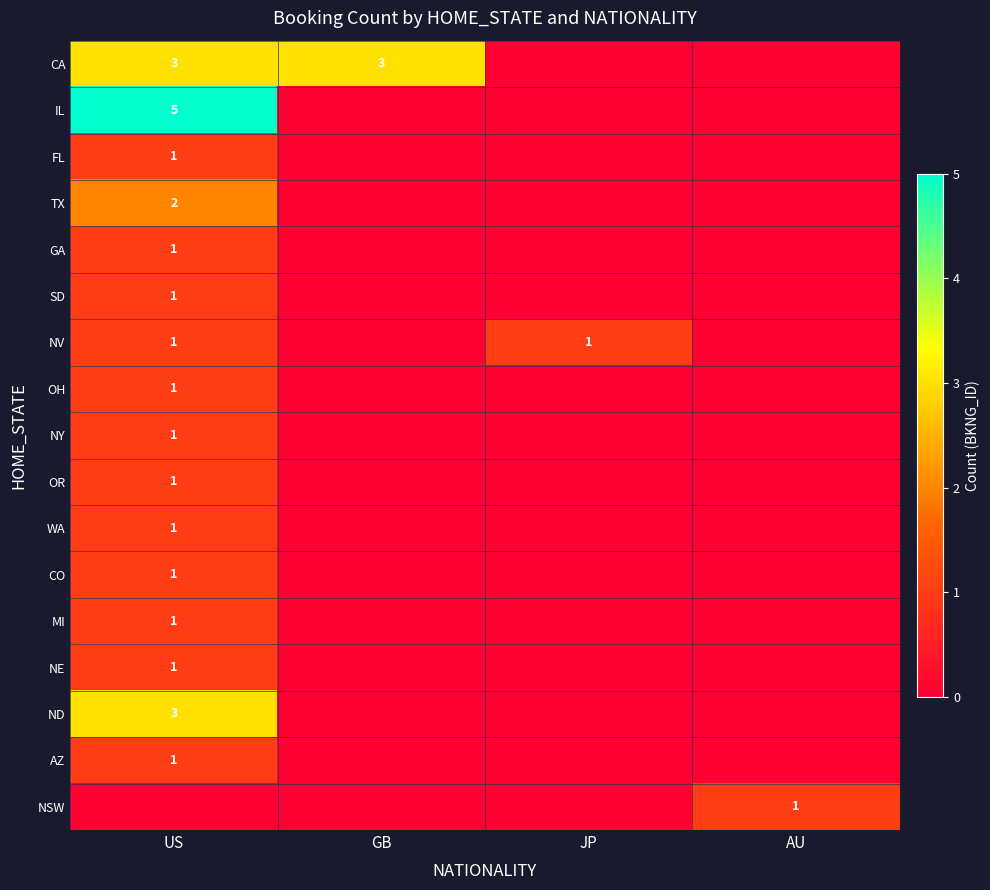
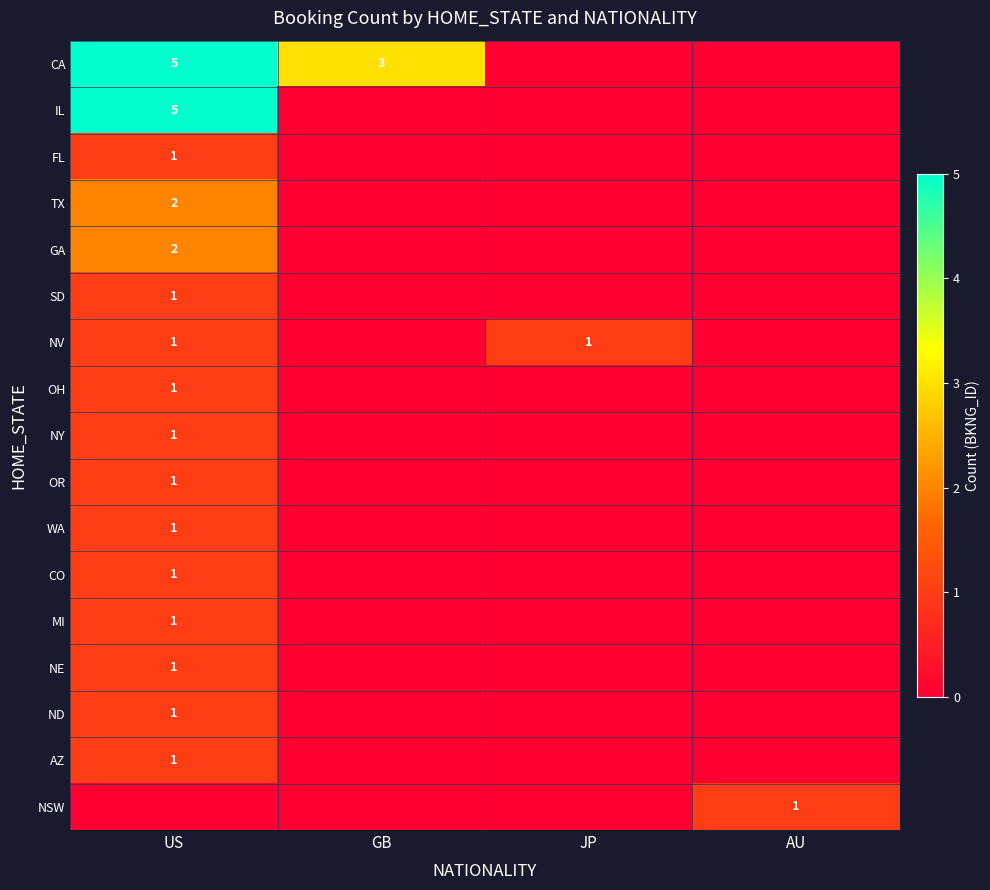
  {
    "CA": {
-     "US": 3,
+     "US": 5,
      "GB": 3
    },
    "IL": {
      "US": 5
    },
    "FL": {
      "US": 1
    },
    "TX": {
      "US": 2
    },
    "GA": {
-     "US": 1
+     "US": 2
    },
    "SD": {
      "US": 1
    },
    "NV": {
      "US": 1,
      "JP": 1
    },
    "OH": {
      "US": 1
    },
    "NY": {
      "US": 1
    },
    "OR": {
      "US": 1
    },
    "WA": {
      "US": 1
    },
    "CO": {
      "US": 1
    },
    "MI": {
      "US": 1
    },
    "NE": {
      "US": 1
    },
    "ND": {
-     "US": 3
+     "US": 1
    },
    "AZ": {
      "US": 1
    },
    "NSW": {
      "AU": 1
    }
  }
